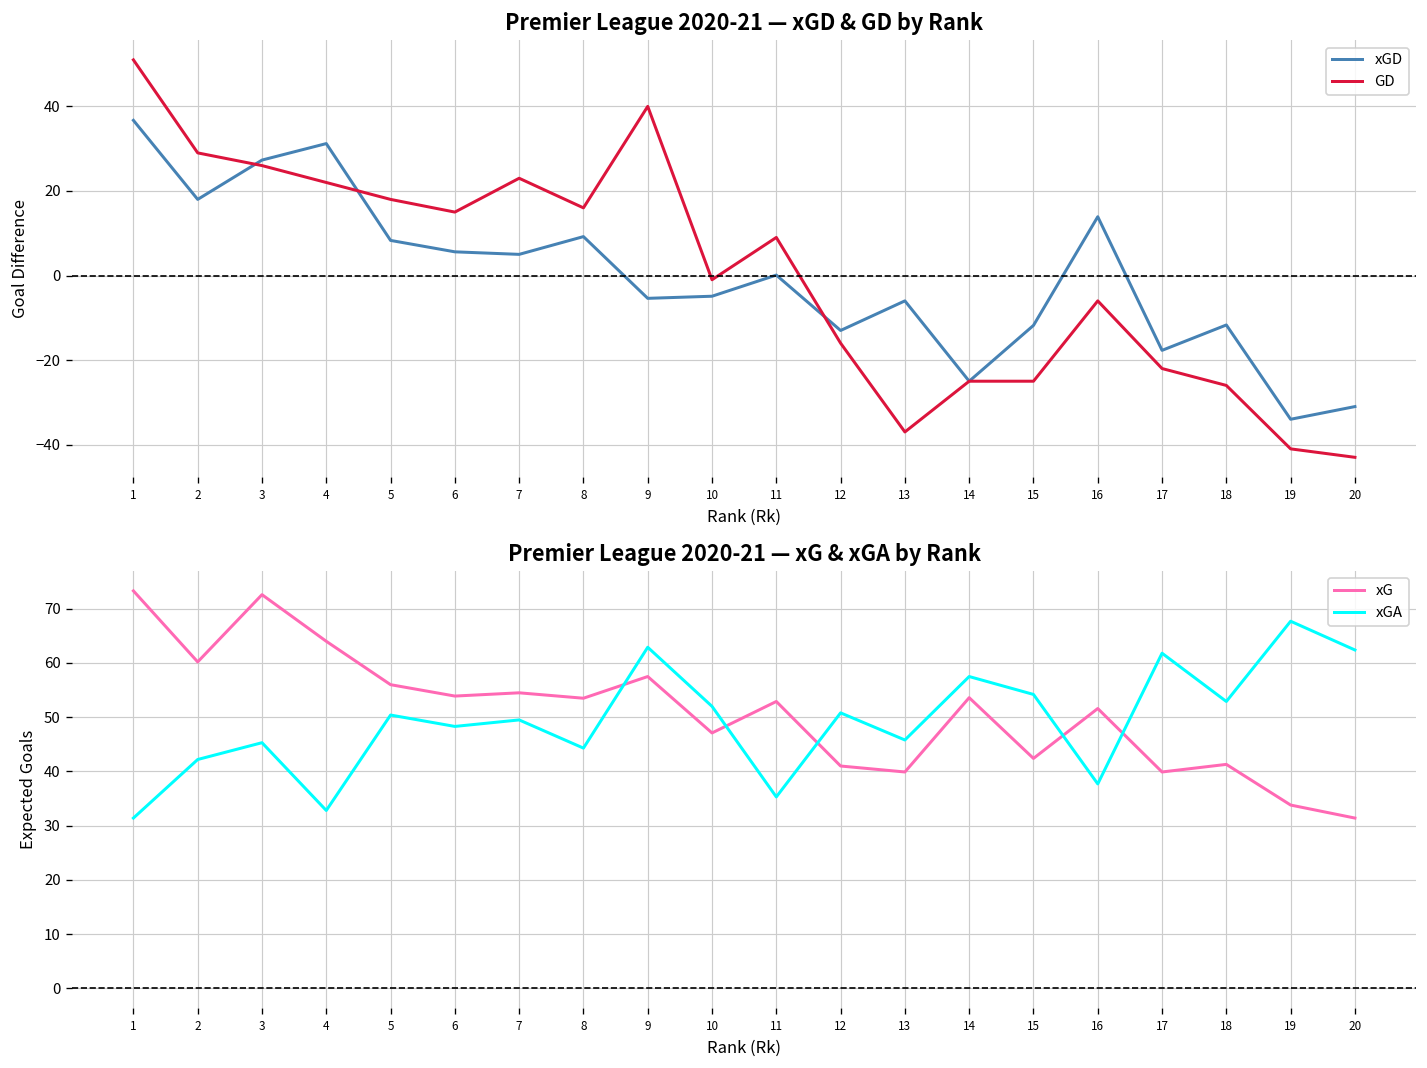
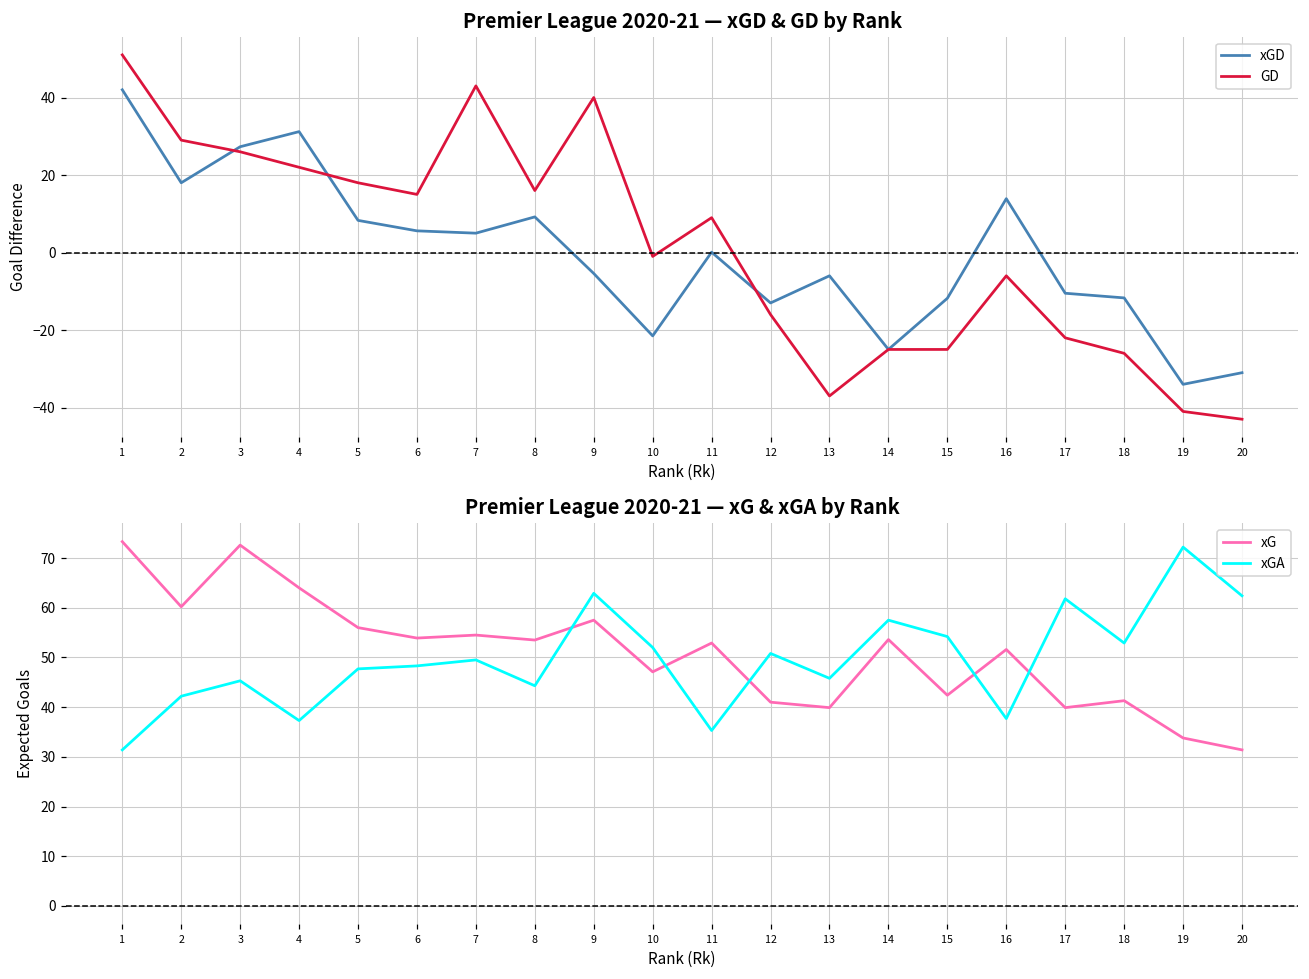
  {
    "Premier League 2020-21 — xGD & GD by Rank": {
      "xGD": {
-       "1": 37,
+       "1": 42,
        "2": 18,
        "3": 27,
        "4": 31,
        "5": 8,
        "6": 6,
        "7": 5,
        "8": 9,
        "9": -5,
-       "10": -5,
+       "10": -22,
        "11": 0,
        "12": -13,
        "13": -6,
        "15": -12,
        "16": 14,
-       "17": -18,
+       "17": -11,
        "18": -12,
        "19": -34,
        "20": -31
      },
      "GD": {
        "1": 51,
        "2": 29,
        "3": 26,
        "4": 22,
        "5": 18,
        "6": 15,
-       "7": 23,
+       "7": 43,
        "8": 16,
        "9": 40,
        "10": -1,
        "11": 9,
        "12": -16,
        "13": -37,
        "15": -25,
        "16": -6,
        "17": -22,
        "18": -26,
        "19": -41,
        "20": -43
      }
    },
    "Premier League 2020-21 — xG & xGA by Rank": {
      "xG": {
        "1": 73,
        "2": 60,
        "3": 73,
        "4": 64,
        "5": 56,
        "6": 54,
        "7": 55,
        "8": 54,
        "9": 58,
        "10": 47,
        "11": 53,
        "12": 41,
        "13": 40,
        "14": 54,
        "15": 42,
        "16": 52,
        "17": 40,
        "18": 41,
        "19": 34,
        "20": 31
      },
      "xGA": {
        "1": 31,
        "2": 42,
        "3": 45,
-       "4": 33,
-       "5": 50,
+       "4": 37,
+       "5": 48,
        "6": 48,
        "7": 50,
        "8": 44,
        "9": 63,
        "10": 52,
        "11": 35,
        "12": 51,
        "13": 46,
        "14": 58,
        "15": 54,
        "16": 38,
        "17": 62,
        "18": 53,
-       "19": 68,
+       "19": 72,
        "20": 62
      }
    }
  }
